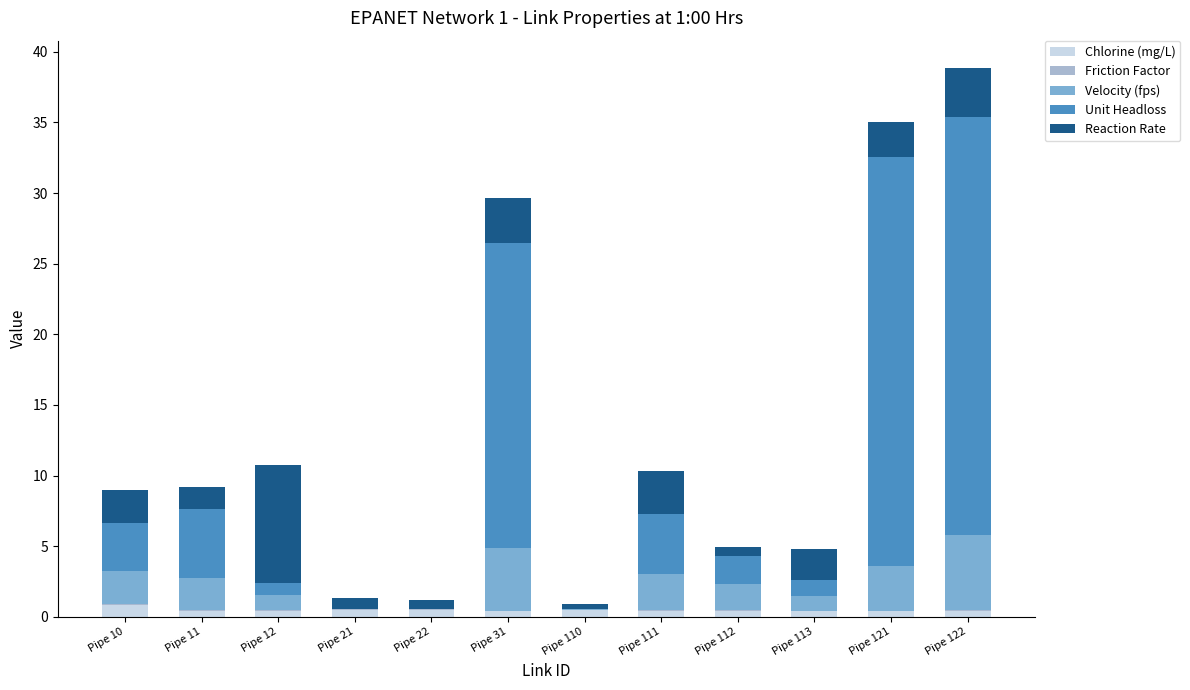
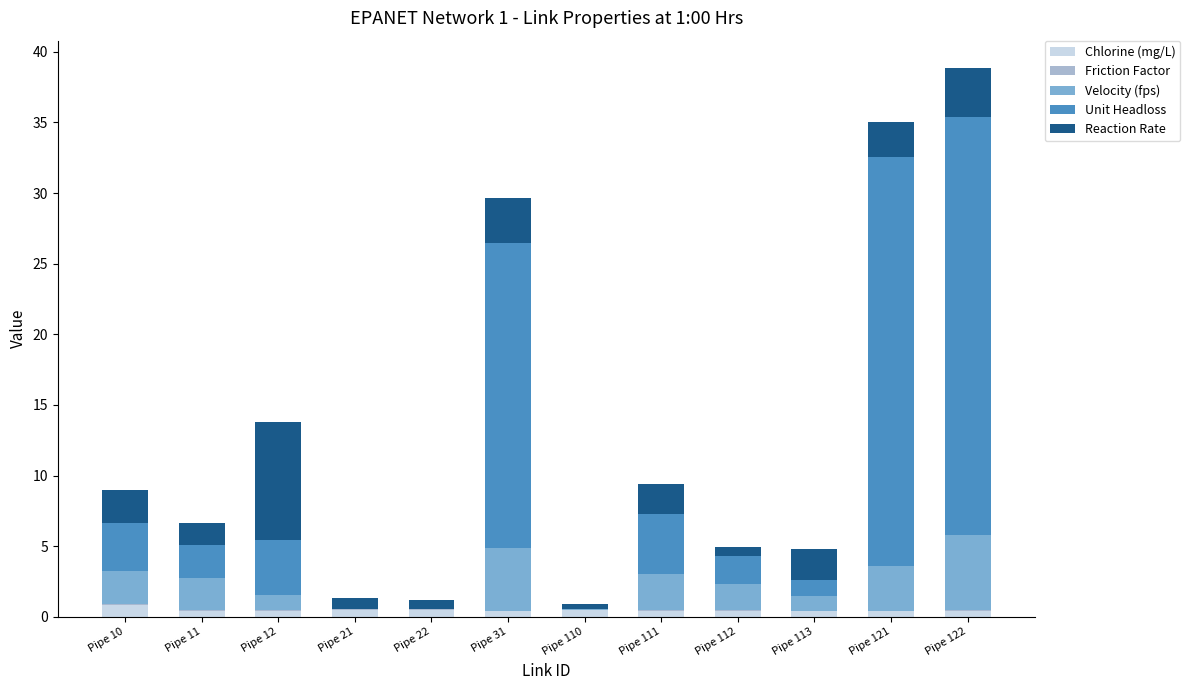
  {
    "Unit Headloss": {
      "Pipe 10": 3.4,
-     "Pipe 11": 4.9,
-     "Pipe 12": 0.9,
+     "Pipe 11": 2.3,
+     "Pipe 12": 3.9,
      "Pipe 21": 0.0,
      "Pipe 22": 0.0,
      "Pipe 31": 21.6,
      "Pipe 110": 0.0,
      "Pipe 111": 4.3,
      "Pipe 112": 1.9,
      "Pipe 113": 1.1,
      "Pipe 121": 28.9,
      "Pipe 122": 29.6
    },
    "Reaction Rate": {
      "Pipe 10": 2.3,
      "Pipe 11": 1.6,
      "Pipe 12": 8.3,
      "Pipe 21": 0.7,
      "Pipe 22": 0.6,
      "Pipe 31": 3.2,
      "Pipe 110": 0.4,
-     "Pipe 111": 3.0,
+     "Pipe 111": 2.1,
      "Pipe 112": 0.7,
      "Pipe 113": 2.2,
      "Pipe 121": 2.5,
      "Pipe 122": 3.4
    }
  }
